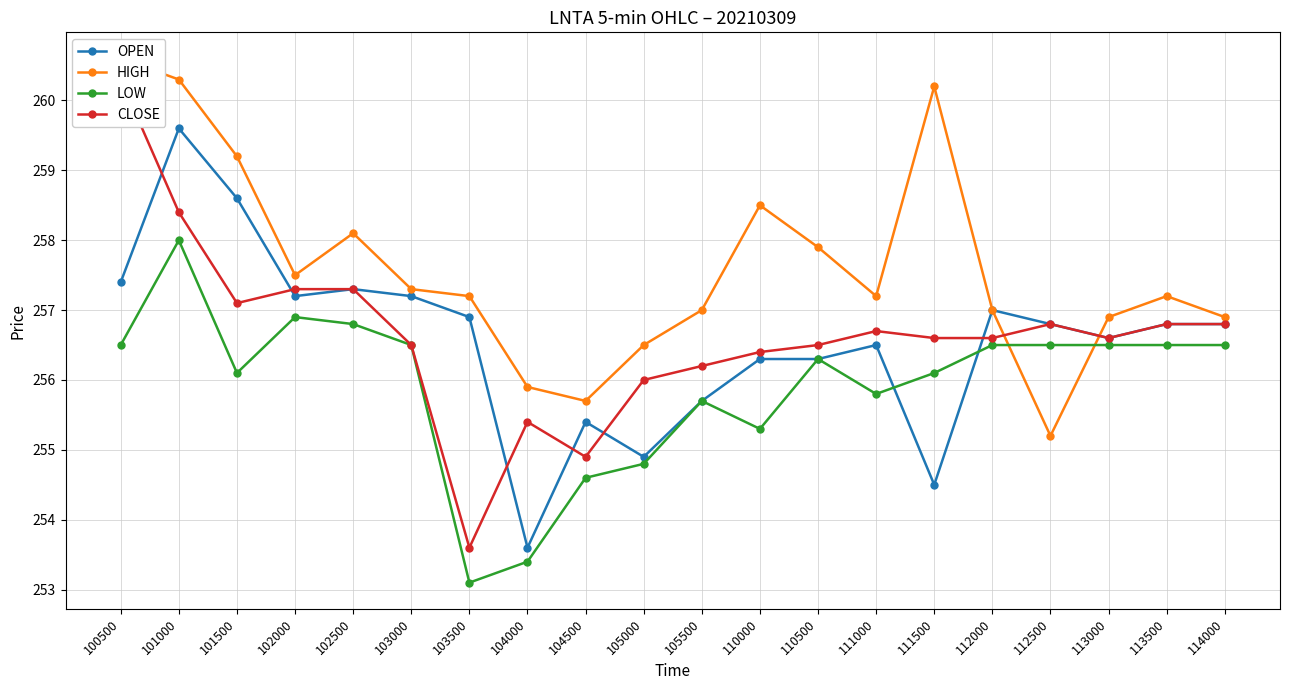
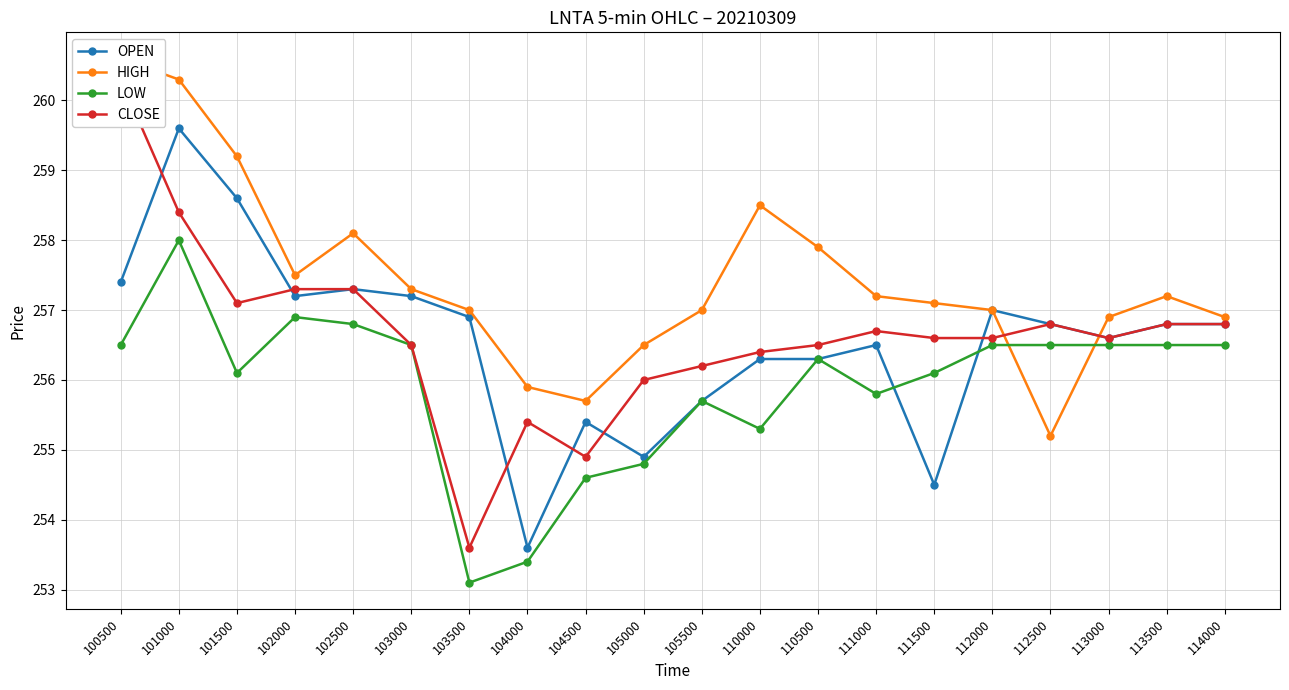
  {
    "OPEN": {
      "100500": 257.4,
      "101000": 259.6,
      "101500": 258.6,
      "102000": 257.2,
      "103000": 257.2,
      "103500": 256.9,
      "104000": 253.6,
      "104500": 255.4,
      "105000": 254.9,
      "110000": 256.3,
      "111000": 256.5,
      "111500": 254.5
    },
    "HIGH": {
      "101000": 260.3,
      "101500": 259.2,
      "102000": 257.5,
      "102500": 258.1,
      "103000": 257.3,
-     "103500": 257.2,
+     "103500": 257.0,
      "104000": 255.9,
      "104500": 255.7,
      "105000": 256.5,
      "105500": 257.0,
      "110000": 258.5,
      "110500": 257.9,
      "111000": 257.2,
-     "111500": 260.2,
+     "111500": 257.1,
      "112500": 255.2,
      "113000": 256.9,
      "113500": 257.2,
      "114000": 256.9
    },
    "LOW": {
      "100500": 256.5,
      "101000": 258.0,
      "101500": 256.1,
      "102000": 256.9,
      "102500": 256.8,
      "103500": 253.1,
      "104000": 253.4,
      "104500": 254.6,
      "105000": 254.8,
      "110000": 255.3,
      "111000": 255.8,
      "111500": 256.1,
      "112000": 256.5,
      "112500": 256.5,
      "113000": 256.5,
      "113500": 256.5,
      "114000": 256.5
    },
    "CLOSE": {
      "101000": 258.4,
      "101500": 257.1,
      "102000": 257.3,
      "103500": 253.6,
      "104000": 255.4,
      "104500": 254.9,
      "105000": 256.0,
      "105500": 256.2,
      "110000": 256.4,
      "110500": 256.5,
      "111000": 256.7,
      "111500": 256.6,
      "112000": 256.6
    }
  }
